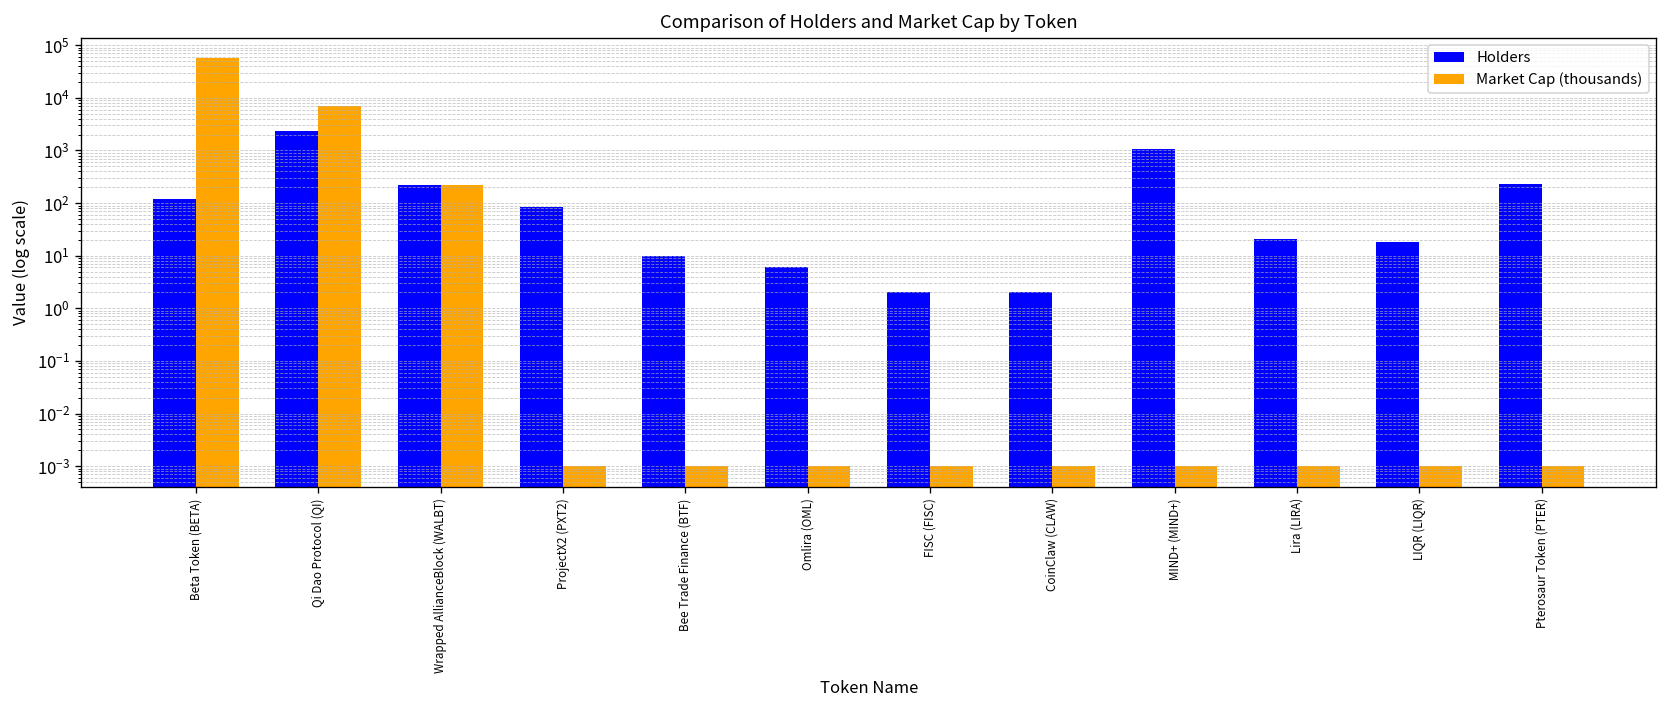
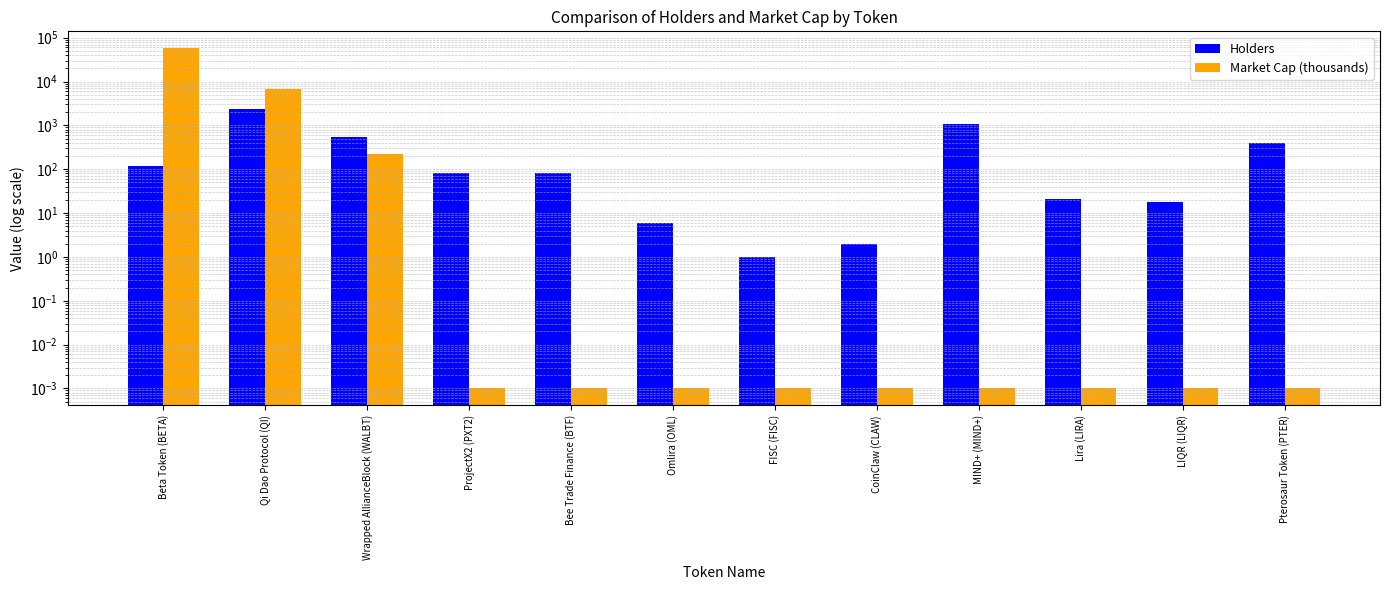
  {
    "Holders": {
      "Beta Token (BETA)": 120,
      "Qi Dao Protocol (QI)": 2000,
-     "Wrapped AllianceBlock (WALBT)": 200,
+     "Wrapped AllianceBlock (WALBT)": 500,
      "ProjectX2 (PXT2)": 80,
-     "Bee Trade Finance (BTF)": 10,
+     "Bee Trade Finance (BTF)": 80,
      "Omlira (OML)": 6,
-     "FISC (FISC)": 2,
+     "FISC (FISC)": 1,
      "CoinClaw (CLAW)": 2,
      "MIND+ (MIND+)": 1100,
      "Lira (LIRA)": 20,
      "LIQR (LIQR)": 18,
-     "Pterosaur Token (PTER)": 200
+     "Pterosaur Token (PTER)": 400
    },
    "Market Cap (thousands)": {
      "Beta Token (BETA)": 60000,
      "Qi Dao Protocol (QI)": 7000,
      "Wrapped AllianceBlock (WALBT)": 200,
      "ProjectX2 (PXT2)": 0.0010,
      "Bee Trade Finance (BTF)": 0.0010,
      "Omlira (OML)": 0.0010,
      "FISC (FISC)": 0.0010,
      "CoinClaw (CLAW)": 0.0010,
      "MIND+ (MIND+)": 0.0010,
      "Lira (LIRA)": 0.0010,
      "LIQR (LIQR)": 0.0010,
      "Pterosaur Token (PTER)": 0.0010
    }
  }
